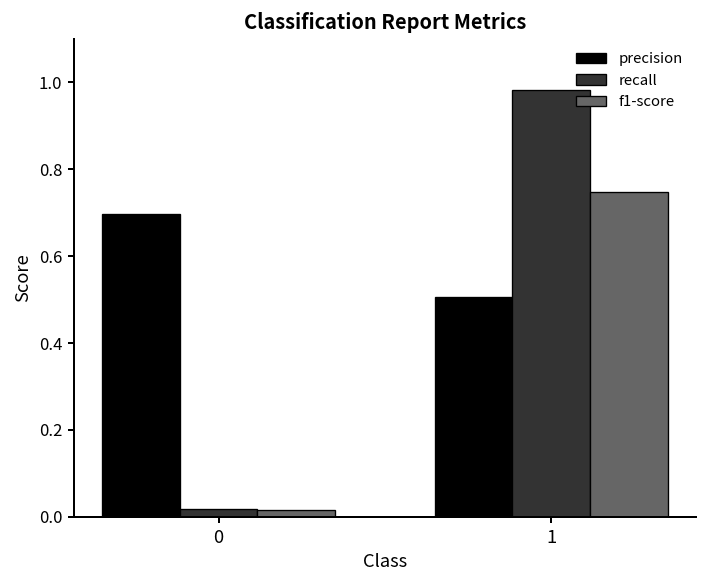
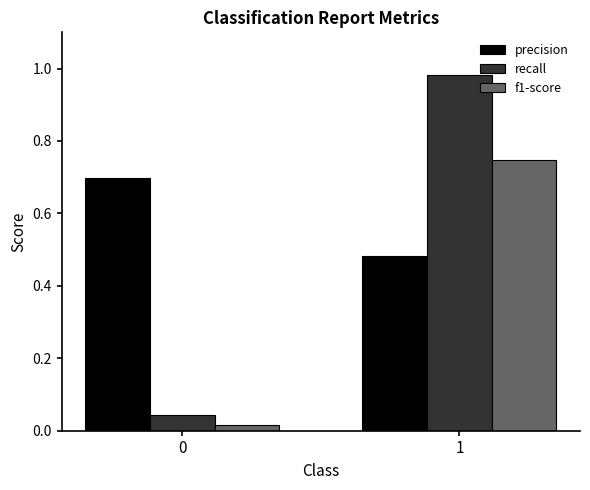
  {
    "precision": {
      "0": 0.70,
-     "1": 0.51
+     "1": 0.48
    },
    "recall": {
-     "0": 0.02,
+     "0": 0.04,
      "1": 0.98
    },
    "f1-score": {
      "0": 0.02,
      "1": 0.75
    }
  }
